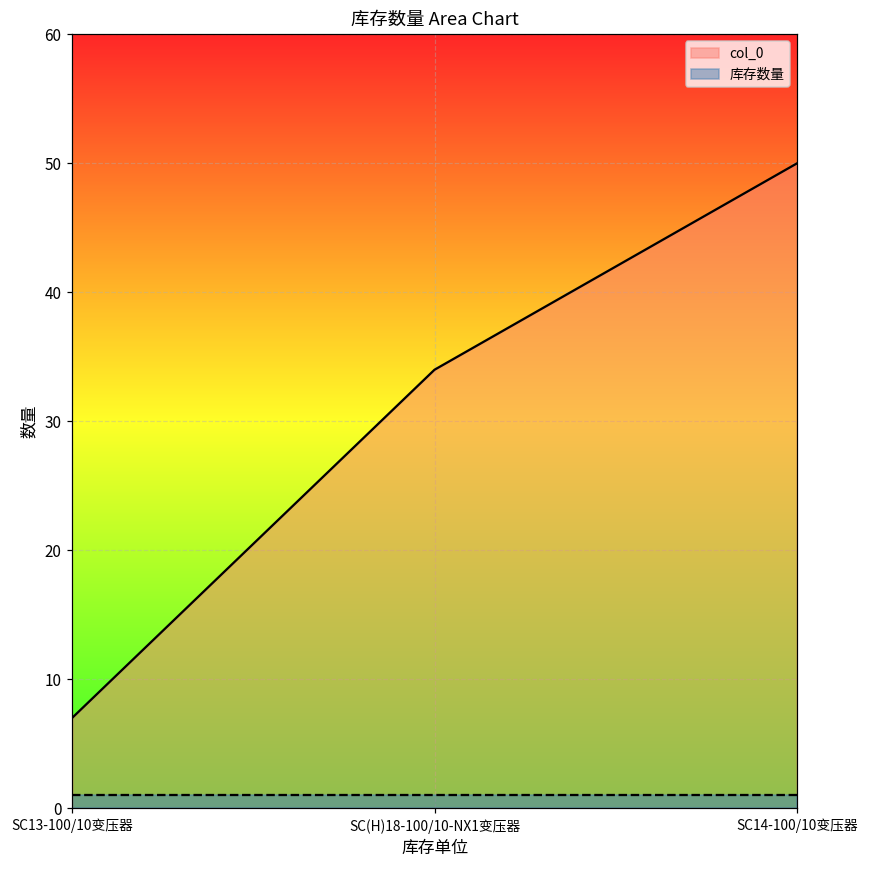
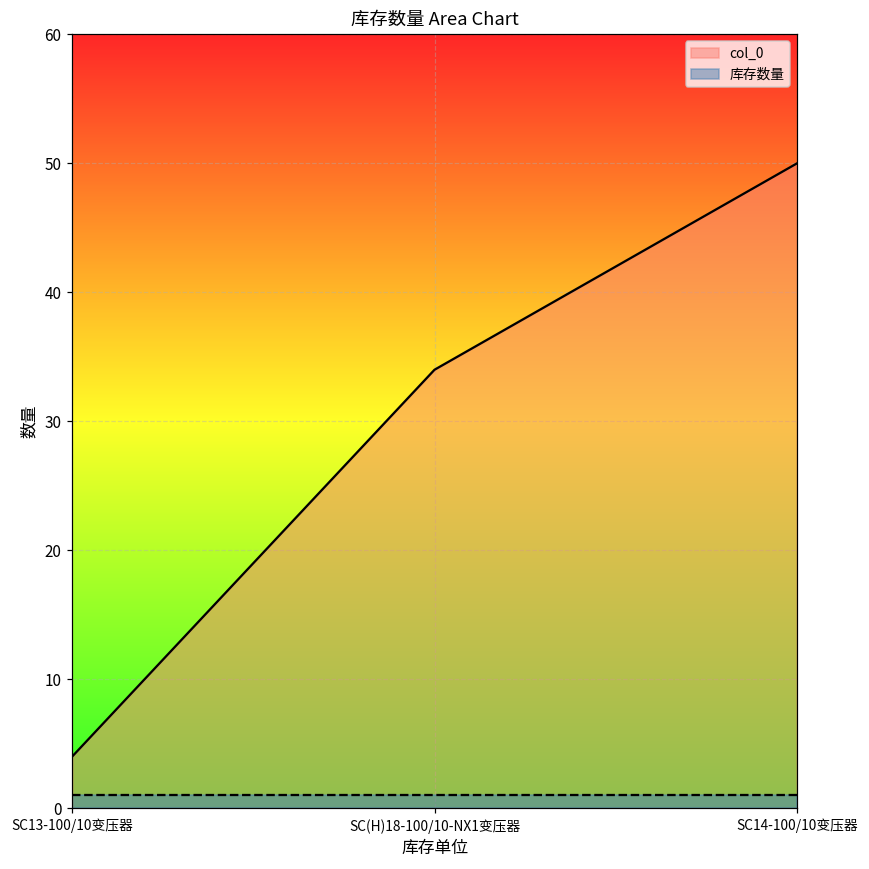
  {
    "col_0": {
-     "SC13-100/10变压器": 7,
+     "SC13-100/10变压器": 4,
      "SC(H)18-100/10-NX1变压器": 34,
      "SC14-100/10变压器": 50
    },
    "库存数量": {
      "SC13-100/10变压器": 1,
      "SC(H)18-100/10-NX1变压器": 1,
      "SC14-100/10变压器": 1
    }
  }
